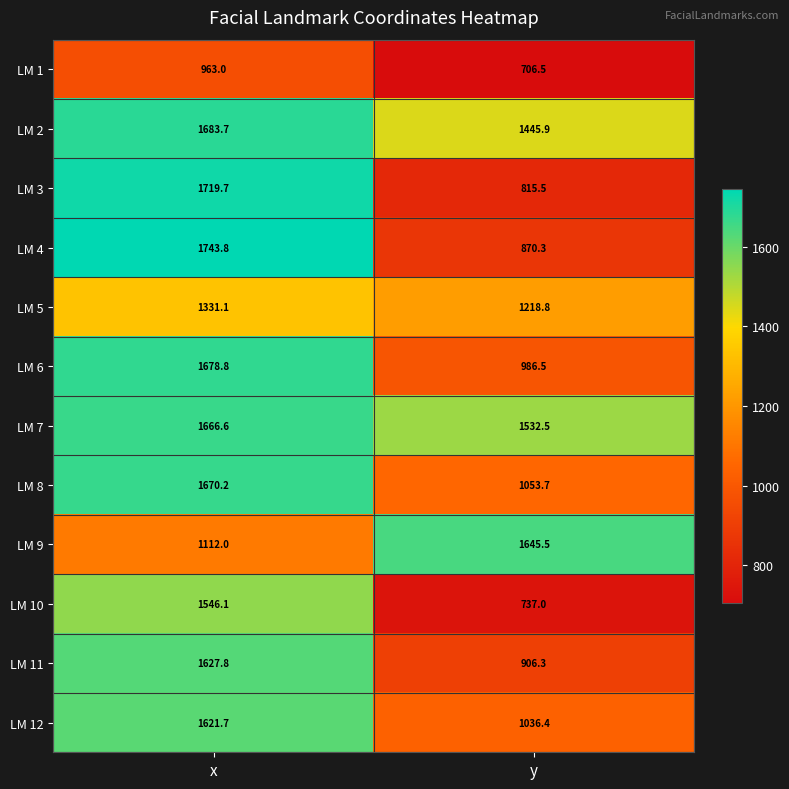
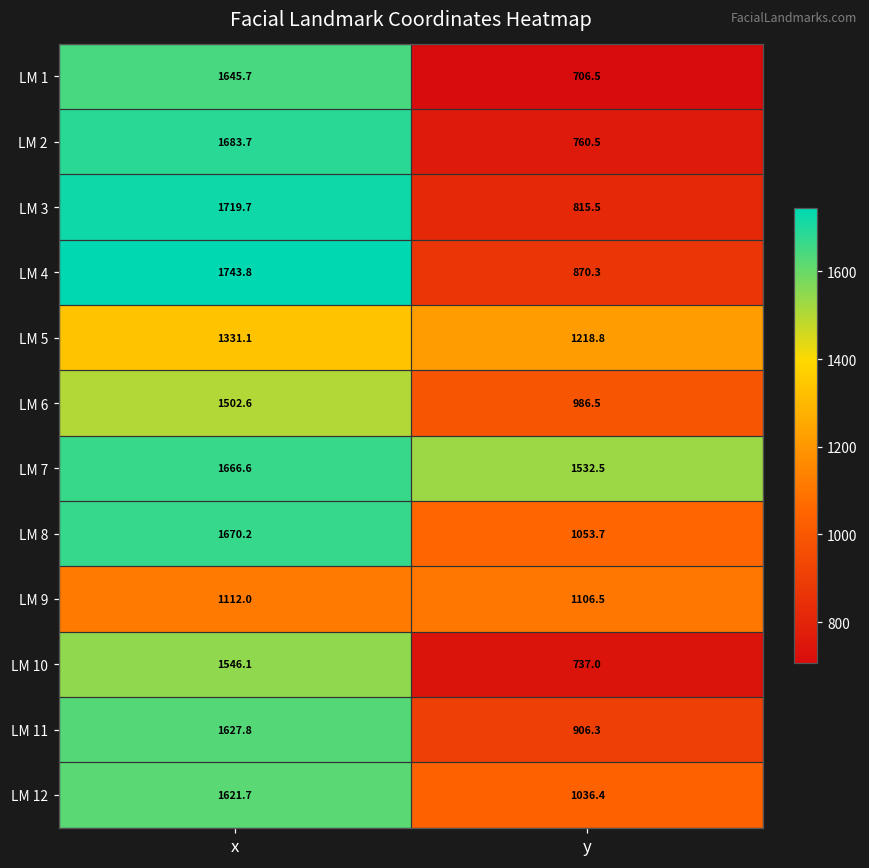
  {
    "LM 1": {
-     "x": 963.0,
+     "x": 1645.7,
      "y": 706.5
    },
    "LM 2": {
      "x": 1683.7,
-     "y": 1445.9
+     "y": 760.5
    },
    "LM 3": {
      "x": 1719.7,
      "y": 815.5
    },
    "LM 4": {
      "x": 1743.8,
      "y": 870.3
    },
    "LM 5": {
      "x": 1331.1,
      "y": 1218.8
    },
    "LM 6": {
-     "x": 1678.8,
+     "x": 1502.6,
      "y": 986.5
    },
    "LM 7": {
      "x": 1666.6,
      "y": 1532.5
    },
    "LM 8": {
      "x": 1670.2,
      "y": 1053.7
    },
    "LM 9": {
      "x": 1112.0,
-     "y": 1645.5
+     "y": 1106.5
    },
    "LM 10": {
      "x": 1546.1,
      "y": 737.0
    },
    "LM 11": {
      "x": 1627.8,
      "y": 906.3
    },
    "LM 12": {
      "x": 1621.7,
      "y": 1036.4
    }
  }
